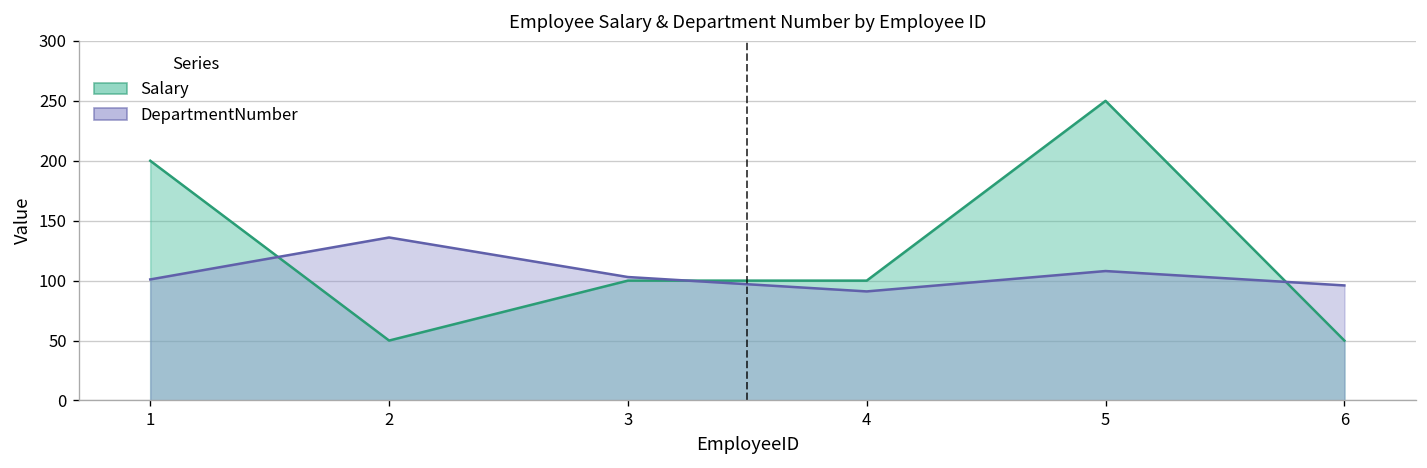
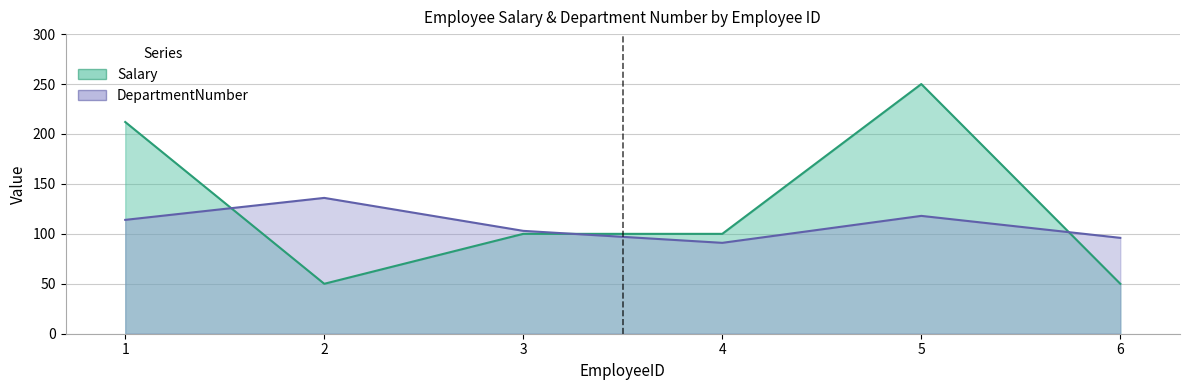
  {
    "Salary": {
-     "1": 200,
+     "1": 210,
      "2": 50,
      "3": 100,
      "4": 100,
      "5": 250,
      "6": 50
    },
    "DepartmentNumber": {
-     "1": 100,
+     "1": 110,
      "2": 140,
      "3": 100,
      "4": 90,
-     "5": 110,
+     "5": 120,
      "6": 100
    }
  }
